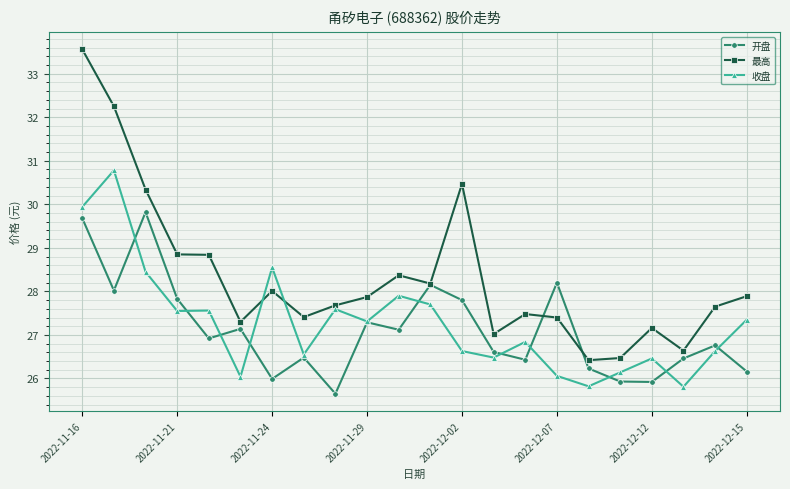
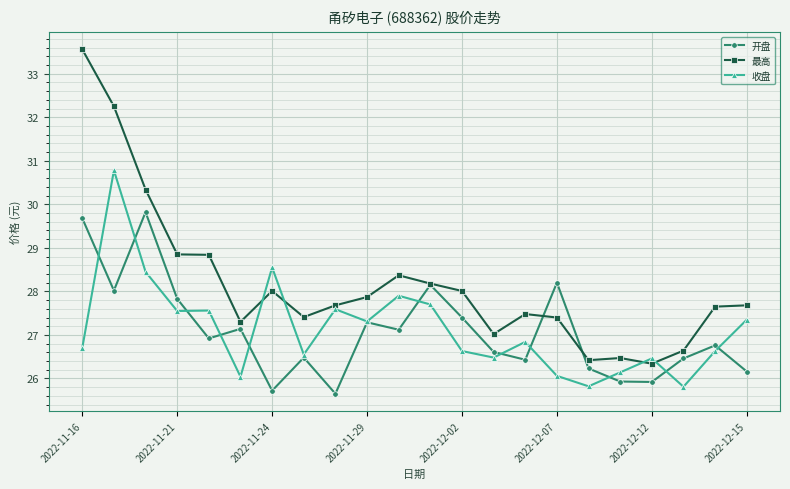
  {
    "开盘": {
      "2022-11-16": 29.7,
      "2022-11-21": 27.8,
-     "2022-11-24": 26.0,
-     "2022-12-02": 27.8,
+     "2022-11-24": 25.7,
+     "2022-12-02": 27.4,
      "2022-12-07": 28.2,
      "2022-12-12": 25.9,
      "2022-12-15": 26.2
    },
    "最高": {
      "2022-11-16": 33.6,
      "2022-11-21": 28.9,
      "2022-11-24": 28.0,
      "2022-11-29": 27.9,
-     "2022-12-02": 30.5,
+     "2022-12-02": 28.0,
      "2022-12-07": 27.4,
-     "2022-12-12": 27.2,
-     "2022-12-15": 27.9
+     "2022-12-12": 26.3,
+     "2022-12-15": 27.7
    },
    "收盘": {
-     "2022-11-16": 29.9,
+     "2022-11-16": 26.7,
      "2022-11-21": 27.6,
      "2022-11-24": 28.6,
      "2022-12-02": 26.6,
      "2022-12-07": 26.1,
      "2022-12-12": 26.5,
      "2022-12-15": 27.4
    }
  }
